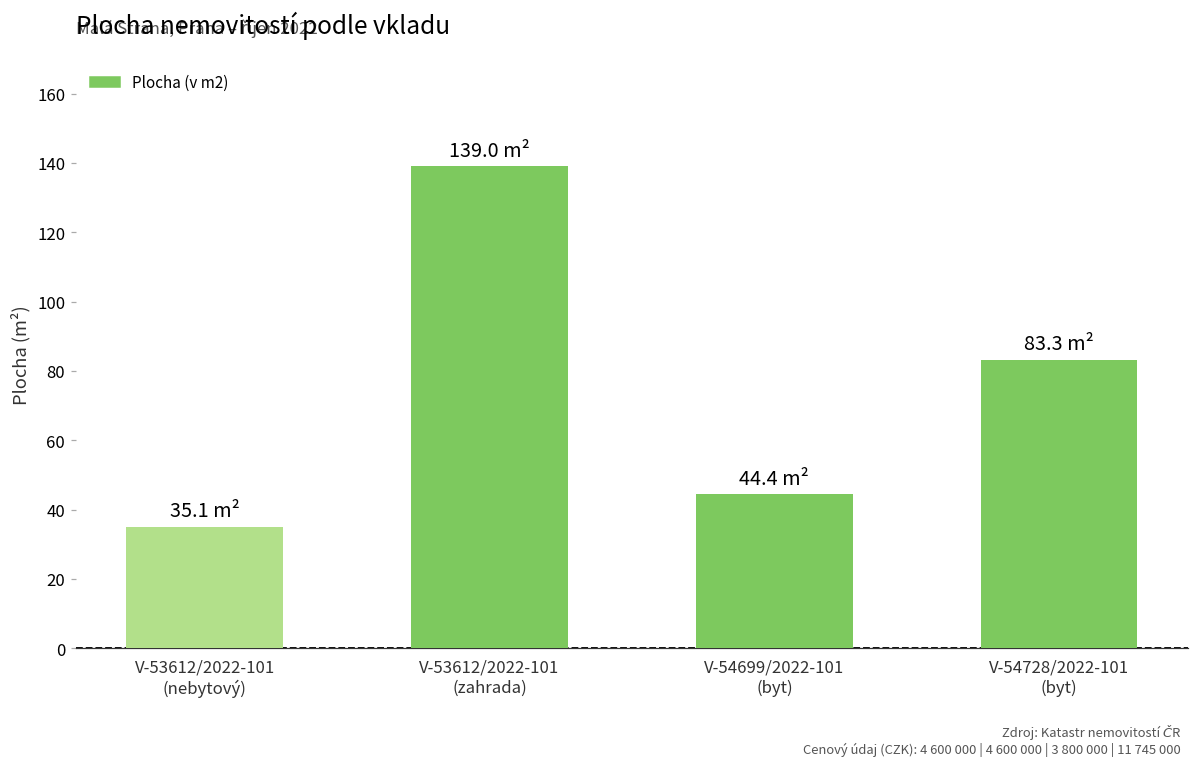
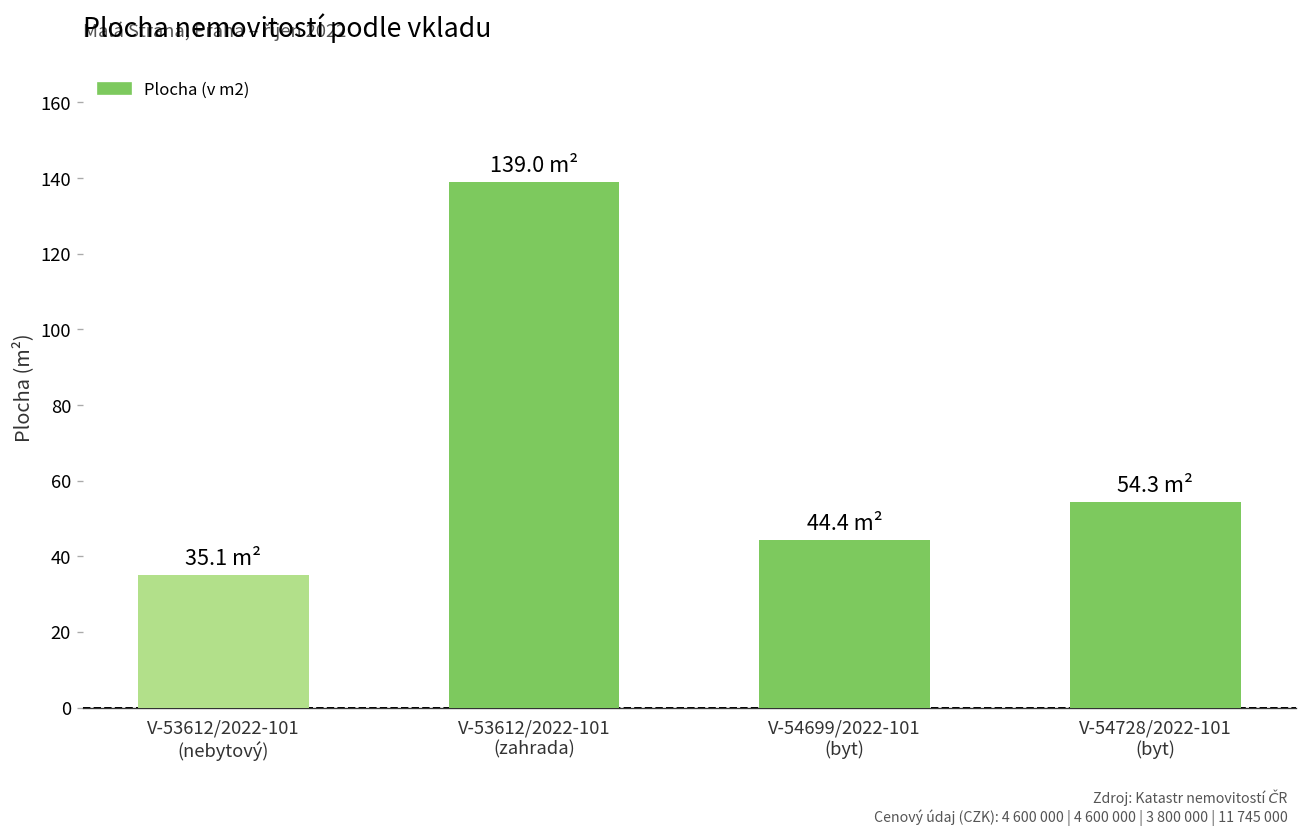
  {
    "V-53612/2022-101 (nebytový)": 35.1,
    "V-53612/2022-101 (zahrada)": 139.0,
    "V-54699/2022-101 (byt)": 44.4,
-   "V-54728/2022-101 (byt)": 83.3
+   "V-54728/2022-101 (byt)": 54.3
  }
